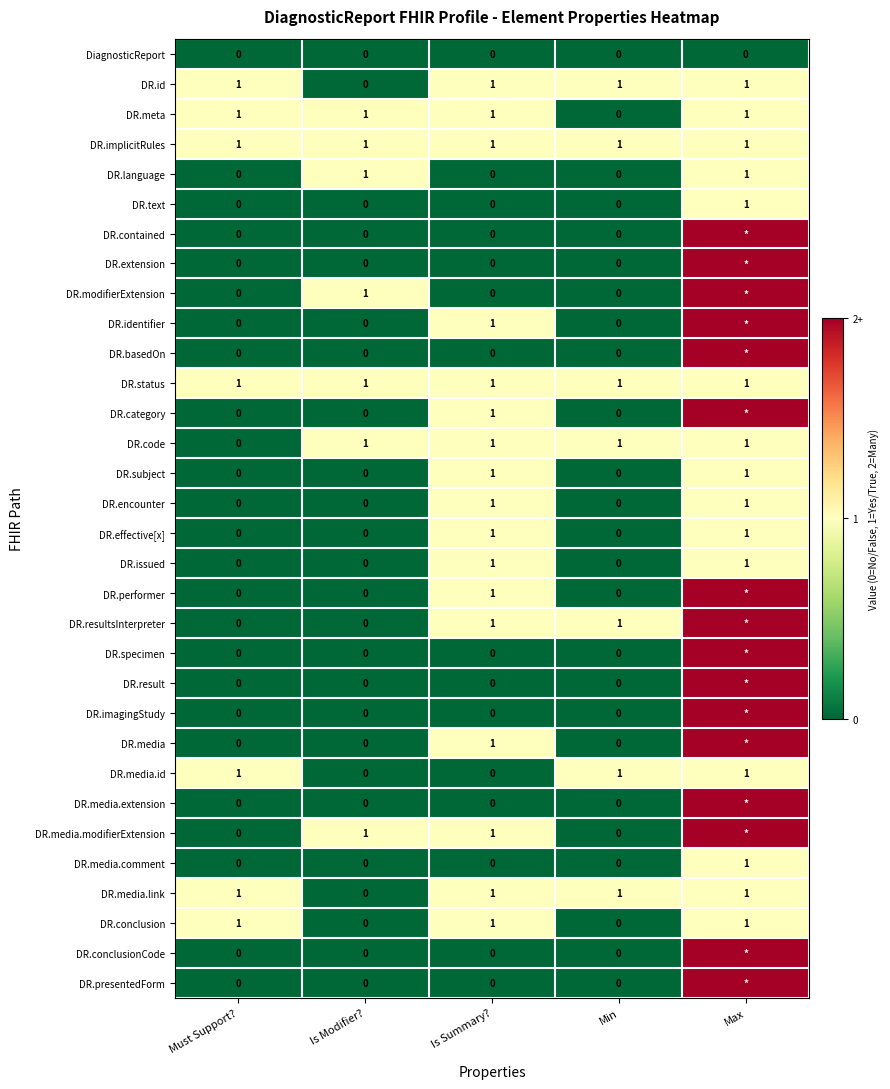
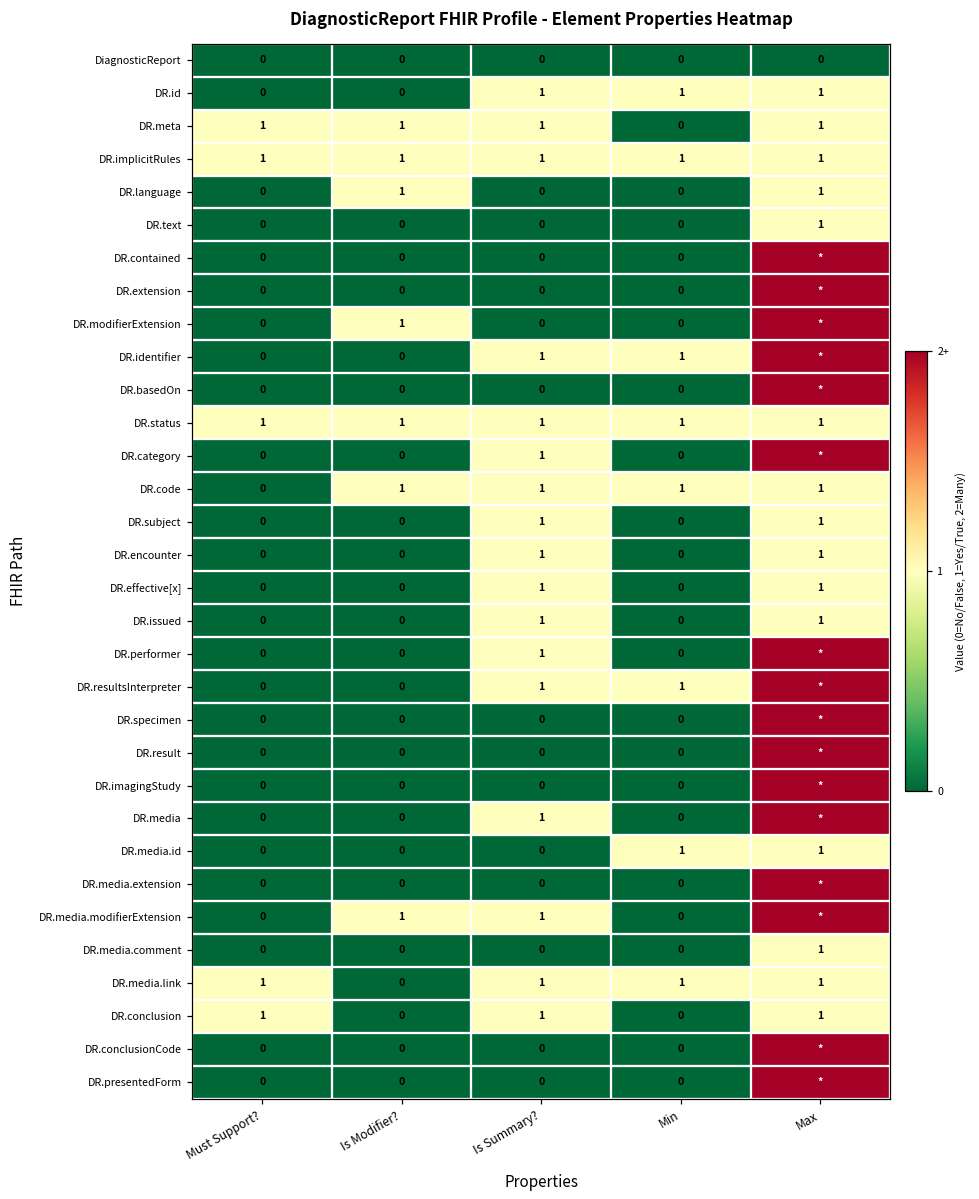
  {
    "DiagnosticReport": {
      "Must Support?": 0,
      "Is Modifier?": 0,
      "Is Summary?": 0,
      "Min": 0,
      "Max": 0
    },
    "DR.id": {
-     "Must Support?": 1,
+     "Must Support?": 0,
      "Is Modifier?": 0,
      "Is Summary?": 1,
      "Min": 1,
      "Max": 1
    },
    "DR.meta": {
      "Must Support?": 1,
      "Is Modifier?": 1,
      "Is Summary?": 1,
      "Min": 0,
      "Max": 1
    },
    "DR.implicitRules": {
      "Must Support?": 1,
      "Is Modifier?": 1,
      "Is Summary?": 1,
      "Min": 1,
      "Max": 1
    },
    "DR.language": {
      "Must Support?": 0,
      "Is Modifier?": 1,
      "Is Summary?": 0,
      "Min": 0,
      "Max": 1
    },
    "DR.text": {
      "Must Support?": 0,
      "Is Modifier?": 0,
      "Is Summary?": 0,
      "Min": 0,
      "Max": 1
    },
    "DR.contained": {
      "Must Support?": 0,
      "Is Modifier?": 0,
      "Is Summary?": 0,
      "Min": 0
    },
    "DR.extension": {
      "Must Support?": 0,
      "Is Modifier?": 0,
      "Is Summary?": 0,
      "Min": 0
    },
    "DR.modifierExtension": {
      "Must Support?": 0,
      "Is Modifier?": 1,
      "Is Summary?": 0,
      "Min": 0
    },
    "DR.identifier": {
      "Must Support?": 0,
      "Is Modifier?": 0,
      "Is Summary?": 1,
-     "Min": 0
+     "Min": 1
    },
    "DR.basedOn": {
      "Must Support?": 0,
      "Is Modifier?": 0,
      "Is Summary?": 0,
      "Min": 0
    },
    "DR.status": {
      "Must Support?": 1,
      "Is Modifier?": 1,
      "Is Summary?": 1,
      "Min": 1,
      "Max": 1
    },
    "DR.category": {
      "Must Support?": 0,
      "Is Modifier?": 0,
      "Is Summary?": 1,
      "Min": 0
    },
    "DR.code": {
      "Must Support?": 0,
      "Is Modifier?": 1,
      "Is Summary?": 1,
      "Min": 1,
      "Max": 1
    },
    "DR.subject": {
      "Must Support?": 0,
      "Is Modifier?": 0,
      "Is Summary?": 1,
      "Min": 0,
      "Max": 1
    },
    "DR.encounter": {
      "Must Support?": 0,
      "Is Modifier?": 0,
      "Is Summary?": 1,
      "Min": 0,
      "Max": 1
    },
    "DR.effective[x]": {
      "Must Support?": 0,
      "Is Modifier?": 0,
      "Is Summary?": 1,
      "Min": 0,
      "Max": 1
    },
    "DR.issued": {
      "Must Support?": 0,
      "Is Modifier?": 0,
      "Is Summary?": 1,
      "Min": 0,
      "Max": 1
    },
    "DR.performer": {
      "Must Support?": 0,
      "Is Modifier?": 0,
      "Is Summary?": 1,
      "Min": 0
    },
    "DR.resultsInterpreter": {
      "Must Support?": 0,
      "Is Modifier?": 0,
      "Is Summary?": 1,
      "Min": 1
    },
    "DR.specimen": {
      "Must Support?": 0,
      "Is Modifier?": 0,
      "Is Summary?": 0,
      "Min": 0
    },
    "DR.result": {
      "Must Support?": 0,
      "Is Modifier?": 0,
      "Is Summary?": 0,
      "Min": 0
    },
    "DR.imagingStudy": {
      "Must Support?": 0,
      "Is Modifier?": 0,
      "Is Summary?": 0,
      "Min": 0
    },
    "DR.media": {
      "Must Support?": 0,
      "Is Modifier?": 0,
      "Is Summary?": 1,
      "Min": 0
    },
    "DR.media.id": {
-     "Must Support?": 1,
+     "Must Support?": 0,
      "Is Modifier?": 0,
      "Is Summary?": 0,
      "Min": 1,
      "Max": 1
    },
    "DR.media.extension": {
      "Must Support?": 0,
      "Is Modifier?": 0,
      "Is Summary?": 0,
      "Min": 0
    },
    "DR.media.modifierExtension": {
      "Must Support?": 0,
      "Is Modifier?": 1,
      "Is Summary?": 1,
      "Min": 0
    },
    "DR.media.comment": {
      "Must Support?": 0,
      "Is Modifier?": 0,
      "Is Summary?": 0,
      "Min": 0,
      "Max": 1
    },
    "DR.media.link": {
      "Must Support?": 1,
      "Is Modifier?": 0,
      "Is Summary?": 1,
      "Min": 1,
      "Max": 1
    },
    "DR.conclusion": {
      "Must Support?": 1,
      "Is Modifier?": 0,
      "Is Summary?": 1,
      "Min": 0,
      "Max": 1
    },
    "DR.conclusionCode": {
      "Must Support?": 0,
      "Is Modifier?": 0,
      "Is Summary?": 0,
      "Min": 0
    },
    "DR.presentedForm": {
      "Must Support?": 0,
      "Is Modifier?": 0,
      "Is Summary?": 0,
      "Min": 0
    }
  }
